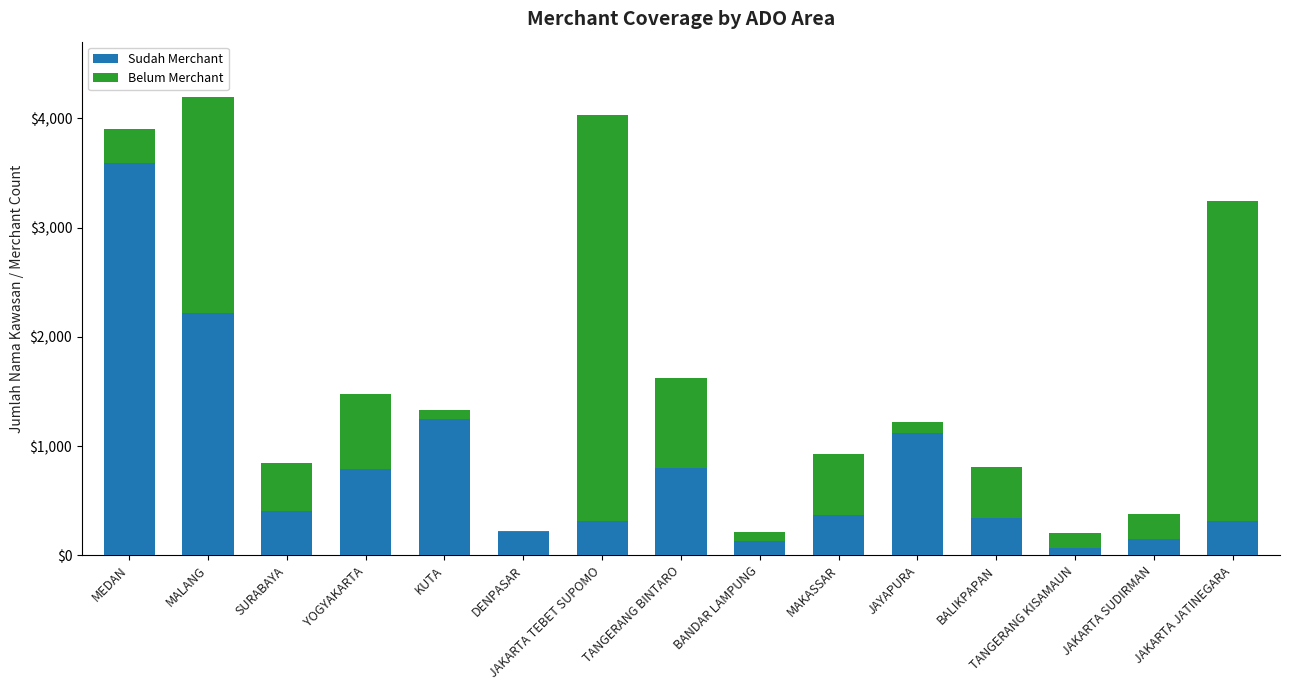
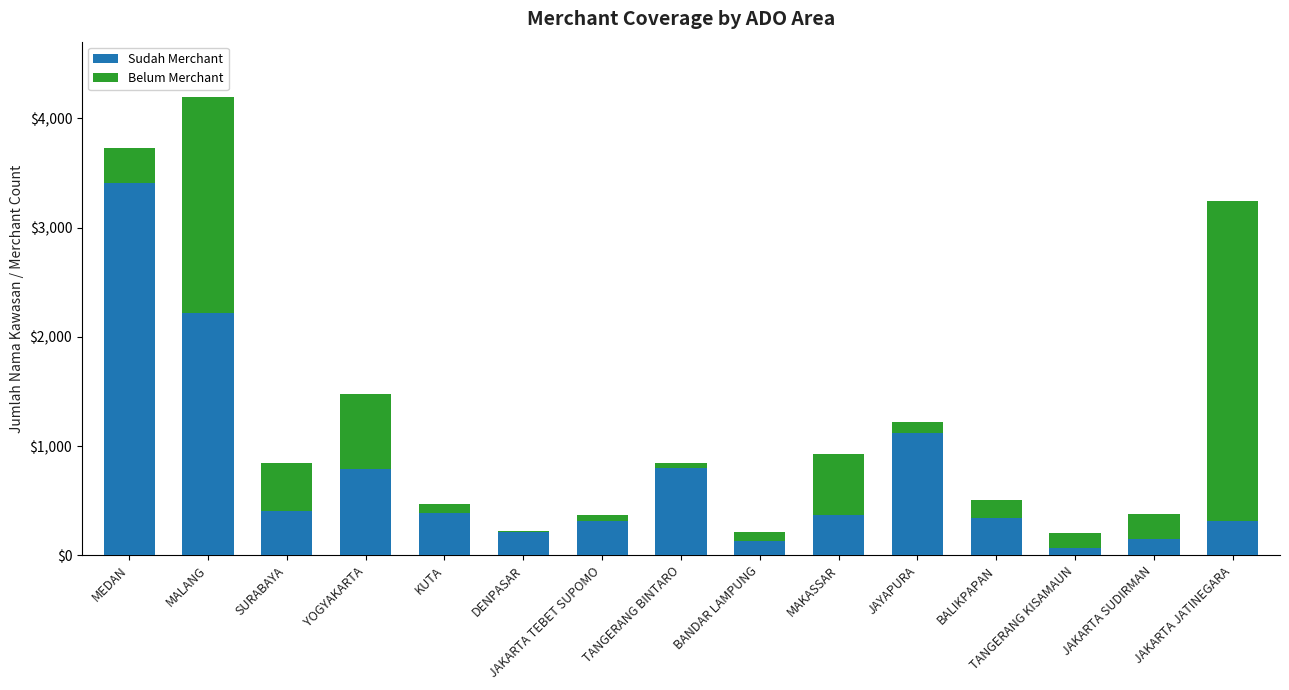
  {
    "Sudah Merchant": {
-     "MEDAN": "$3,590",
+     "MEDAN": "$3,410",
      "MALANG": "$2,220",
      "SURABAYA": "$400",
      "YOGYAKARTA": "$790",
-     "KUTA": "$1,250",
+     "KUTA": "$390",
      "DENPASAR": "$210",
      "JAKARTA TEBET SUPOMO": "$320",
      "TANGERANG BINTARO": "$800",
      "BANDAR LAMPUNG": "$130",
      "MAKASSAR": "$370",
      "JAYAPURA": "$1,120",
      "BALIKPAPAN": "$340",
      "TANGERANG KISAMAUN": "$70",
      "JAKARTA SUDIRMAN": "$150",
      "JAKARTA JATINEGARA": "$310"
    },
    "Belum Merchant": {
      "MEDAN": "$310",
      "MALANG": "$1,980",
      "SURABAYA": "$450",
      "YOGYAKARTA": "$690",
      "KUTA": "$80",
-     "JAKARTA TEBET SUPOMO": "$3,720",
-     "TANGERANG BINTARO": "$820",
+     "JAKARTA TEBET SUPOMO": "$50",
+     "TANGERANG BINTARO": "$50",
      "BANDAR LAMPUNG": "$80",
      "MAKASSAR": "$560",
      "JAYAPURA": "$110",
-     "BALIKPAPAN": "$460",
+     "BALIKPAPAN": "$160",
      "TANGERANG KISAMAUN": "$140",
      "JAKARTA SUDIRMAN": "$230",
      "JAKARTA JATINEGARA": "$2,930"
    }
  }
